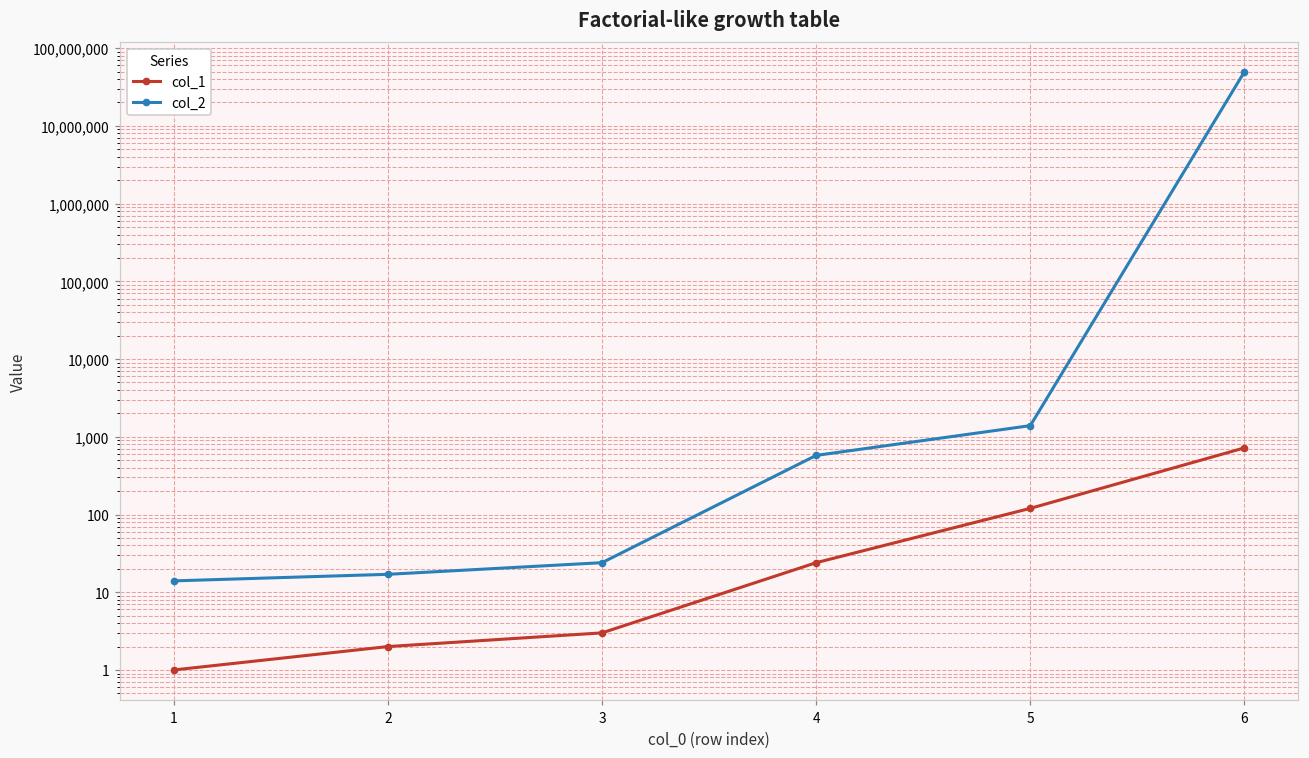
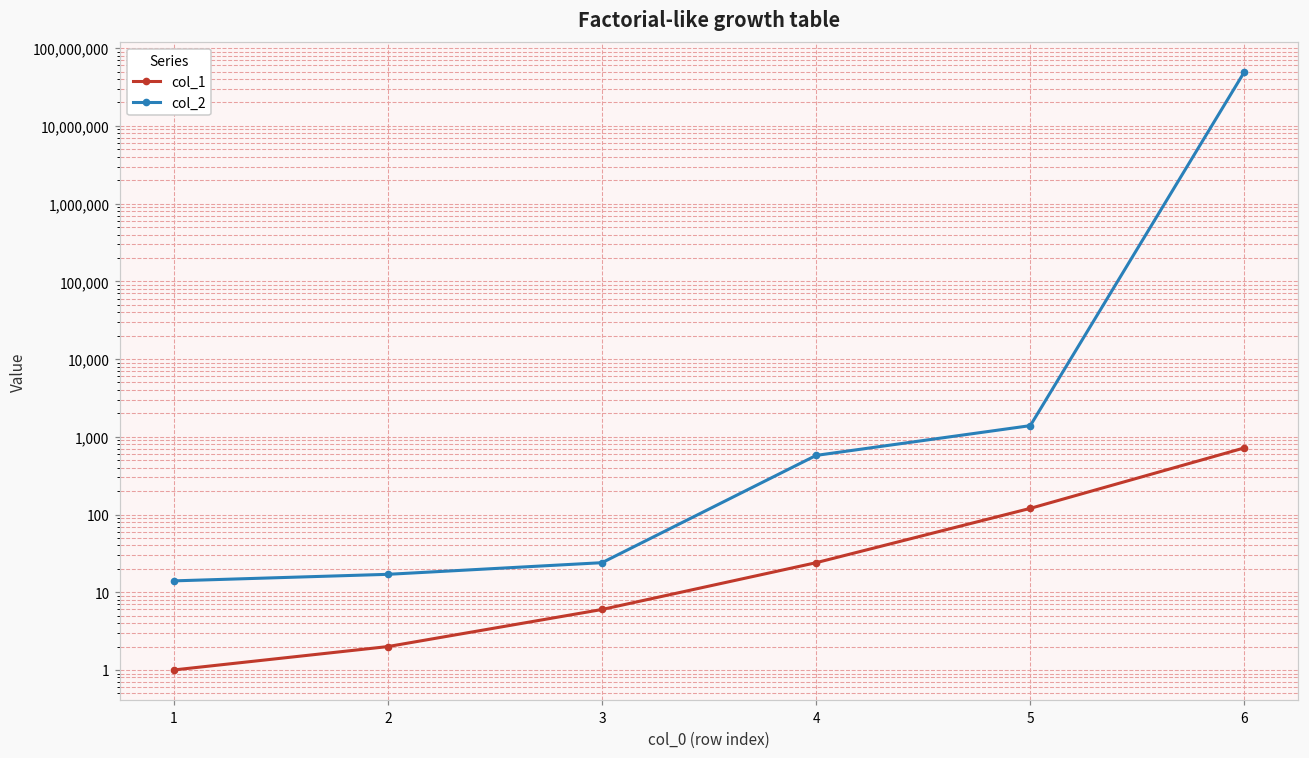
  {
    "col_1": {
      "1": "1",
      "2": "2",
-     "3": "3",
+     "3": "6",
      "4": "24",
      "5": "120",
      "6": "700"
    },
    "col_2": {
      "1": "14",
      "2": "17",
      "3": "24",
      "4": "600",
      "5": "1,400",
      "6": "50,000,000"
    }
  }
